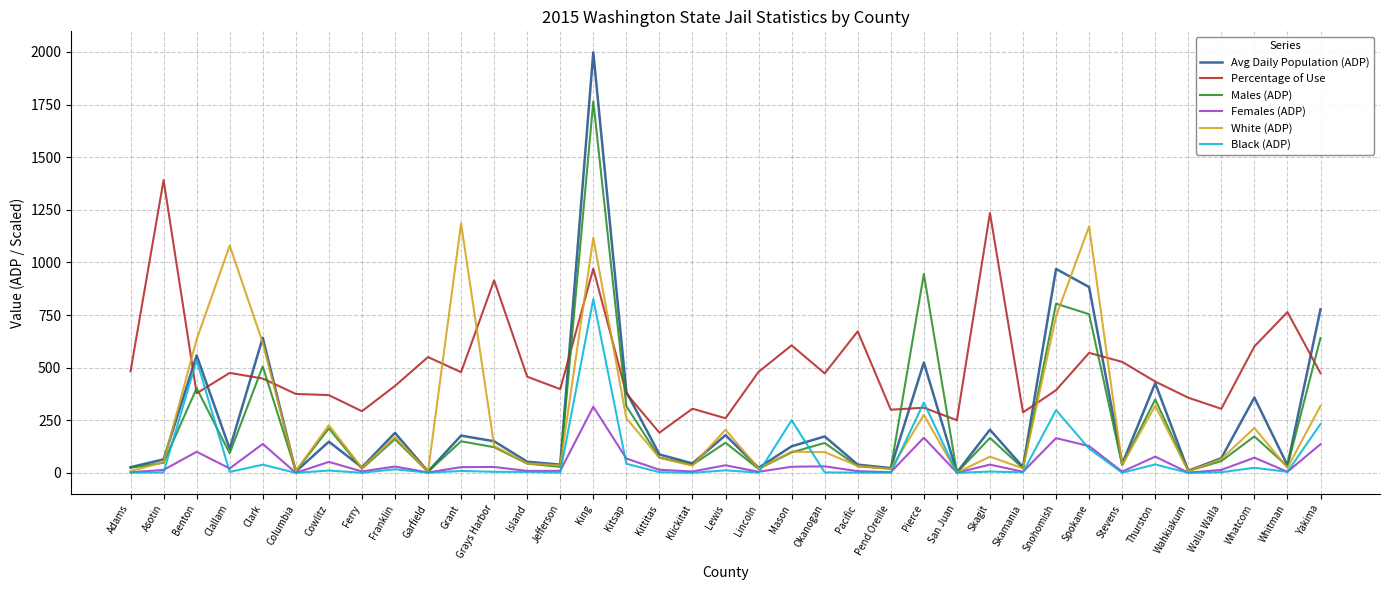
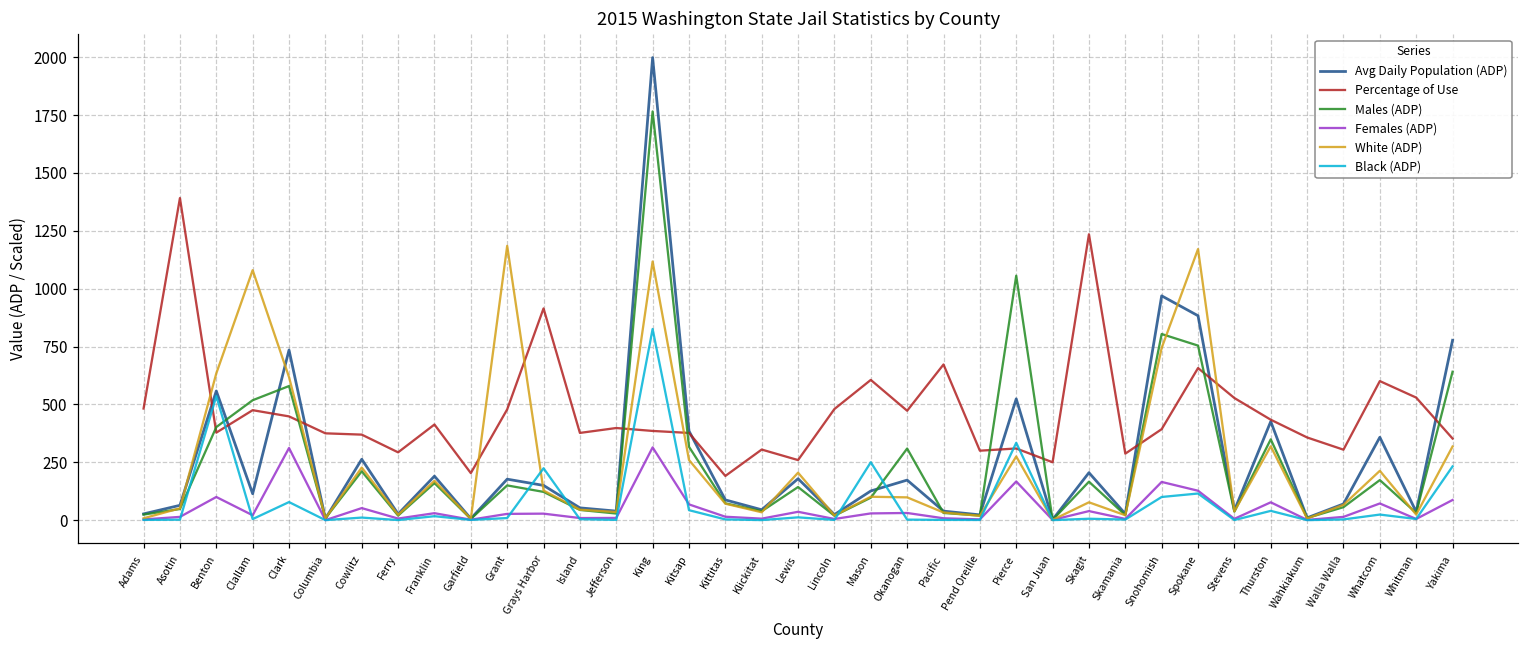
  {
    "Avg Daily Population (ADP)": {
      "Asotin": 60,
      "Benton": 560,
      "Clallam": 110,
-     "Clark": 640,
-     "Cowlitz": 150,
+     "Clark": 740,
+     "Cowlitz": 260,
      "Franklin": 190,
      "Grant": 180,
      "Grays Harbor": 150,
      "King": 2000,
      "Kittitas": 90,
      "Lewis": 180,
      "Mason": 130,
      "Okanogan": 170,
      "Pierce": 520,
      "Skagit": 210,
      "Snohomish": 970,
      "Spokane": 880,
      "Whatcom": 360,
      "Yakima": 780
    },
    "Percentage of Use": {
      "Adams": 480,
      "Asotin": 1390,
      "Benton": 380,
      "Clallam": 480,
      "Clark": 450,
      "Columbia": 380,
      "Cowlitz": 370,
      "Ferry": 290,
      "Franklin": 410,
-     "Garfield": 550,
+     "Garfield": 200,
      "Grant": 480,
      "Grays Harbor": 910,
-     "Island": 460,
+     "Island": 380,
      "Jefferson": 400,
-     "King": 970,
+     "King": 390,
      "Kittitas": 190,
      "Klickitat": 300,
      "Lewis": 260,
      "Lincoln": 480,
      "Mason": 610,
      "Okanogan": 470,
      "Pacific": 670,
      "Pend Oreille": 300,
      "Pierce": 310,
      "San Juan": 250,
      "Skagit": 1230,
      "Skamania": 290,
      "Snohomish": 390,
-     "Spokane": 570,
+     "Spokane": 660,
      "Stevens": 530,
      "Wahkiakum": 360,
      "Walla Walla": 300,
      "Whatcom": 600,
-     "Whitman": 760,
-     "Yakima": 470
+     "Whitman": 530,
+     "Yakima": 350
    },
    "Males (ADP)": {
      "Benton": 400,
-     "Clallam": 90,
-     "Clark": 510,
+     "Clallam": 520,
+     "Clark": 580,
      "Cowlitz": 210,
      "Grant": 150,
      "King": 1770,
      "Kitsap": 320,
      "Lewis": 140,
-     "Okanogan": 140,
-     "Pierce": 950,
+     "Okanogan": 310,
+     "Pierce": 1060,
      "Skagit": 170,
      "Snohomish": 800,
      "Spokane": 750,
      "Thurston": 350,
      "Whatcom": 170,
      "Yakima": 640
    },
    "Females (ADP)": {
      "Benton": 100,
      "Clallam": 20,
-     "Clark": 140,
+     "Clark": 310,
      "Cowlitz": 50,
      "Franklin": 30,
      "Grant": 30,
      "Grays Harbor": 30,
      "King": 310,
      "Kitsap": 70,
      "Lewis": 40,
      "Mason": 30,
      "Okanogan": 30,
      "Pierce": 170,
      "Skagit": 40,
      "Snohomish": 170,
      "Thurston": 80,
      "Whatcom": 70,
-     "Yakima": 140
+     "Yakima": 90
    },
    "White (ADP)": {
      "Benton": 630,
      "Clallam": 1080,
      "Clark": 620,
      "Cowlitz": 230,
      "Grant": 1190,
      "King": 1120,
      "Kitsap": 260,
      "Lewis": 210,
      "Okanogan": 100,
      "Pierce": 280,
      "Skagit": 80,
      "Snohomish": 740,
      "Spokane": 1170,
      "Thurston": 320,
      "Whatcom": 210,
      "Yakima": 320
    },
    "Black (ADP)": {
      "Benton": 540,
      "Clallam": 0,
-     "Clark": 40,
+     "Clark": 80,
      "Cowlitz": 10,
      "Franklin": 20,
      "Grant": 10,
-     "Grays Harbor": 10,
+     "Grays Harbor": 220,
      "King": 830,
      "Kitsap": 40,
      "Lewis": 10,
      "Mason": 250,
      "Okanogan": 0,
      "Pierce": 330,
      "Skagit": 10,
-     "Snohomish": 300,
+     "Snohomish": 100,
      "Thurston": 40,
      "Whatcom": 20,
      "Yakima": 230
    }
  }
